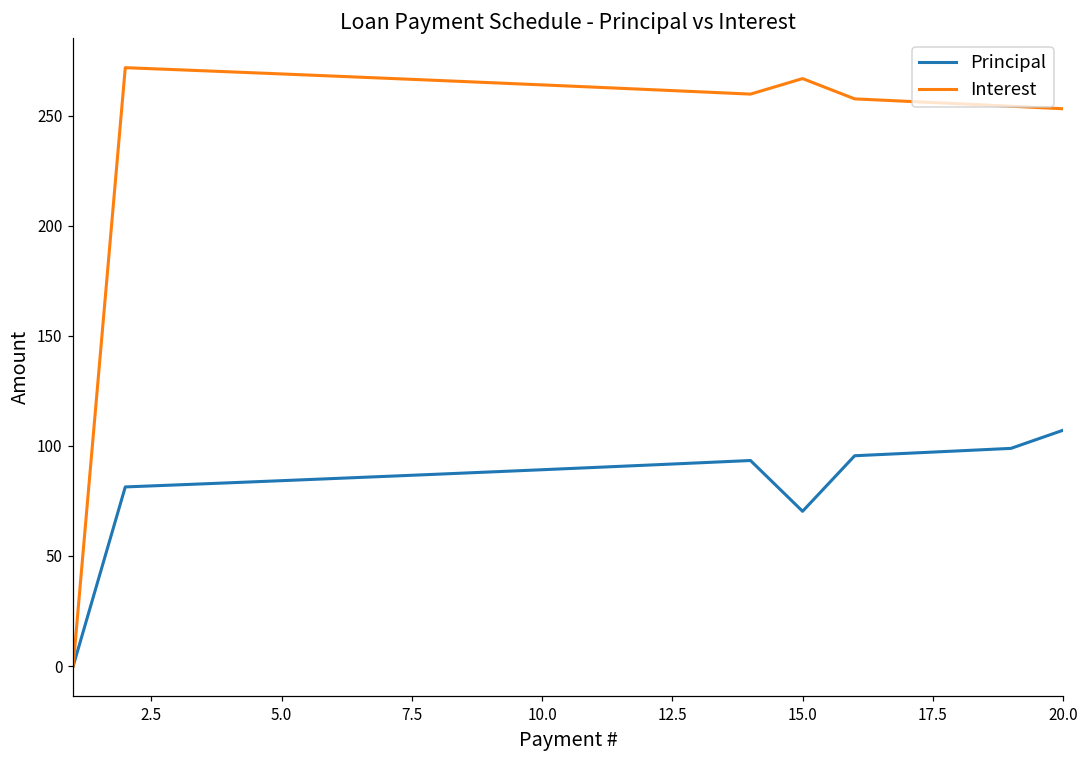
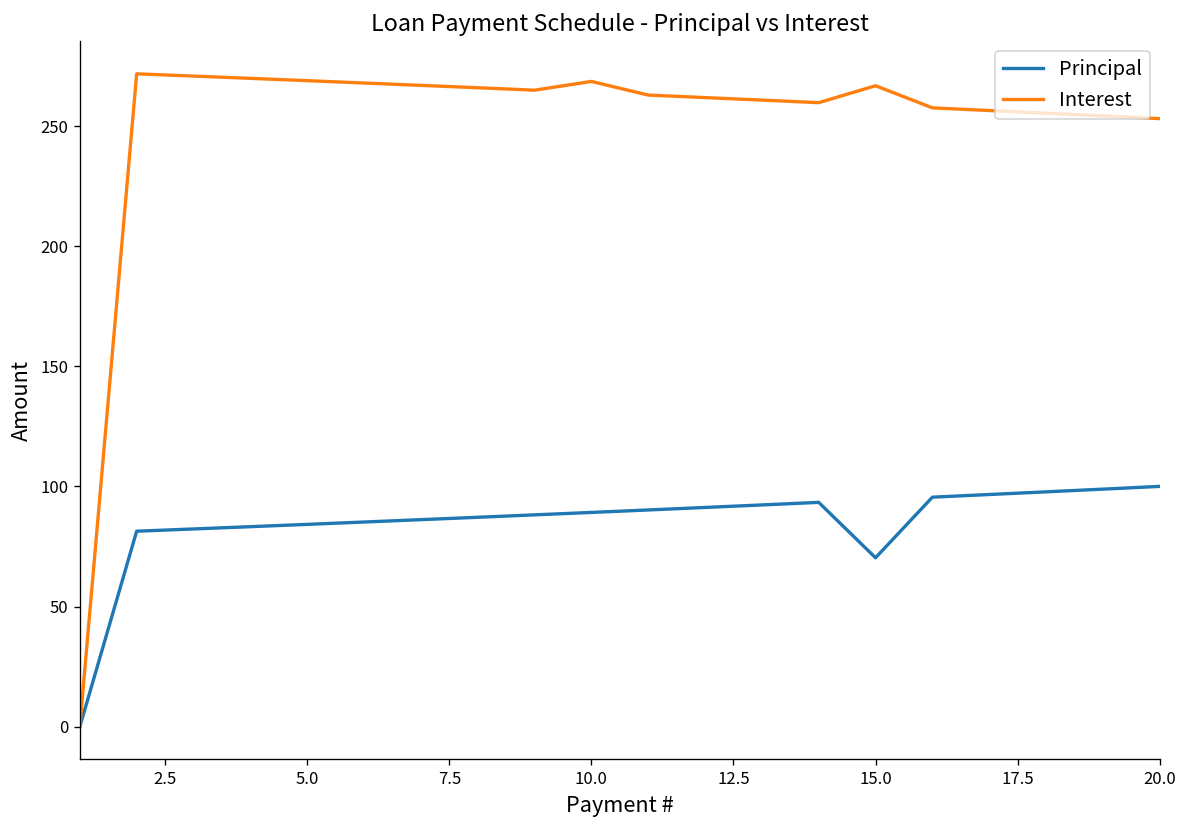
  {
    "Principal": {
      "5.0": 84,
      "10.0": 89,
      "15.0": 70,
-     "20.0": 107
+     "20.0": 100
    },
    "Interest": {
      "5.0": 269,
-     "10.0": 264,
+     "10.0": 269,
      "15.0": 267,
      "20.0": 253
    }
  }
